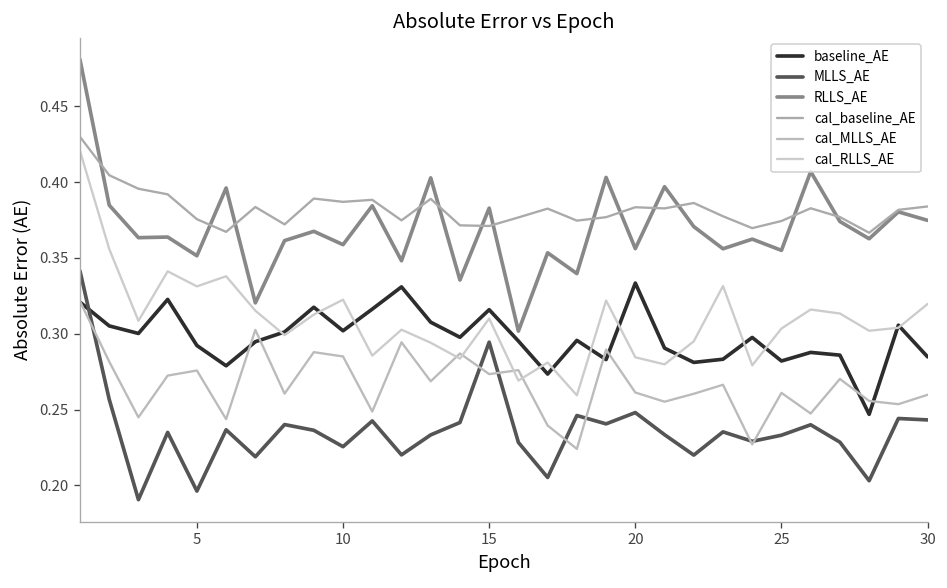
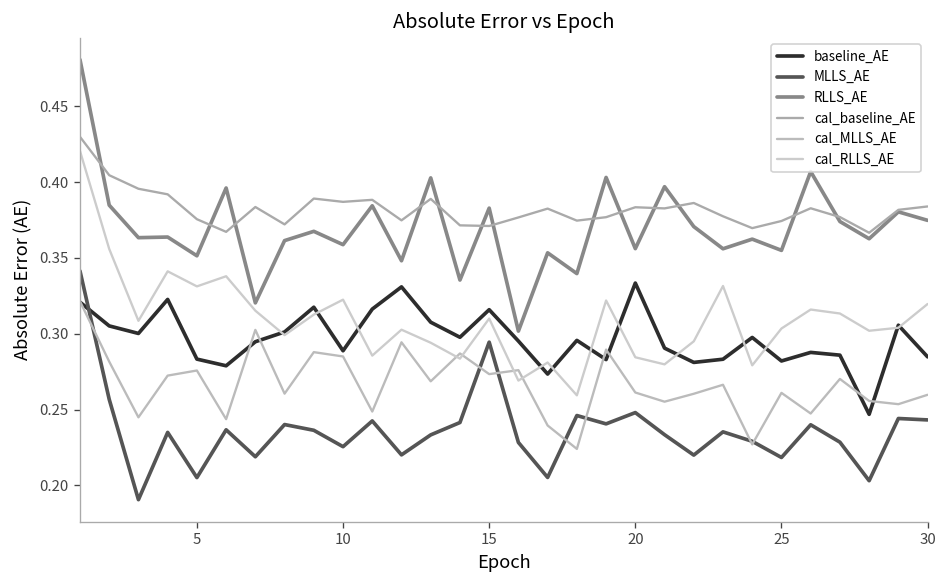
  {
    "baseline_AE": {
-     "5": 0.292,
-     "10": 0.302,
+     "5": 0.283,
+     "10": 0.289,
      "15": 0.316,
      "20": 0.333,
      "25": 0.282,
      "30": 0.285
    },
    "MLLS_AE": {
-     "5": 0.196,
+     "5": 0.205,
      "10": 0.226,
      "15": 0.294,
      "20": 0.248,
-     "25": 0.233,
+     "25": 0.218,
      "30": 0.243
    }
  }
